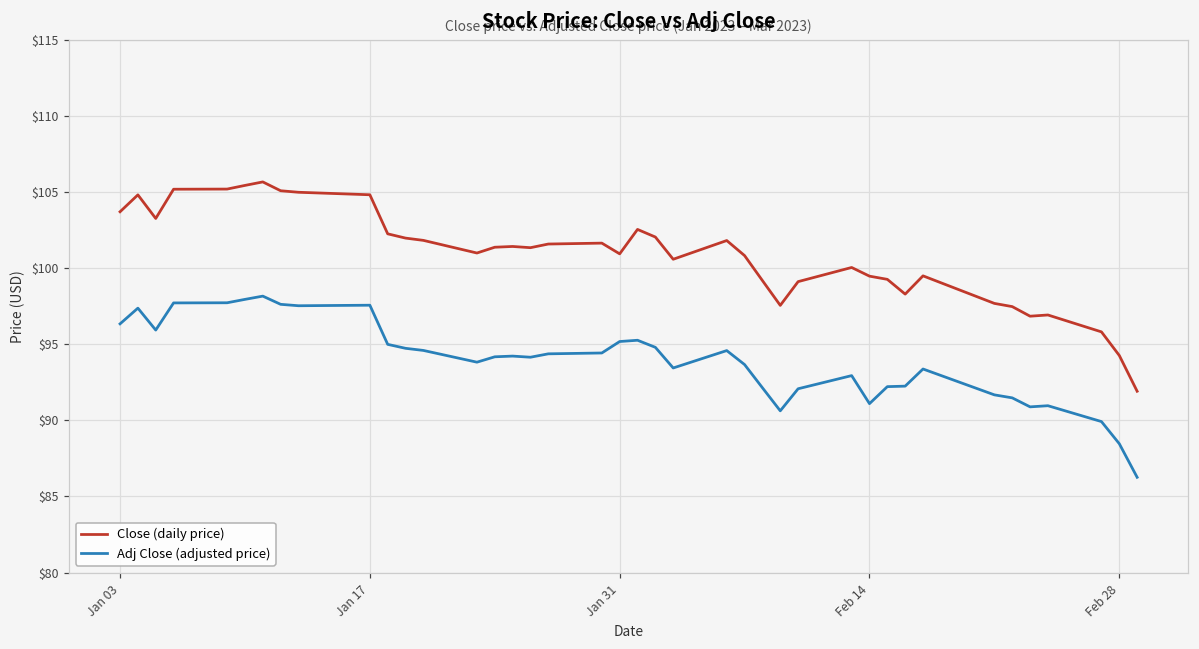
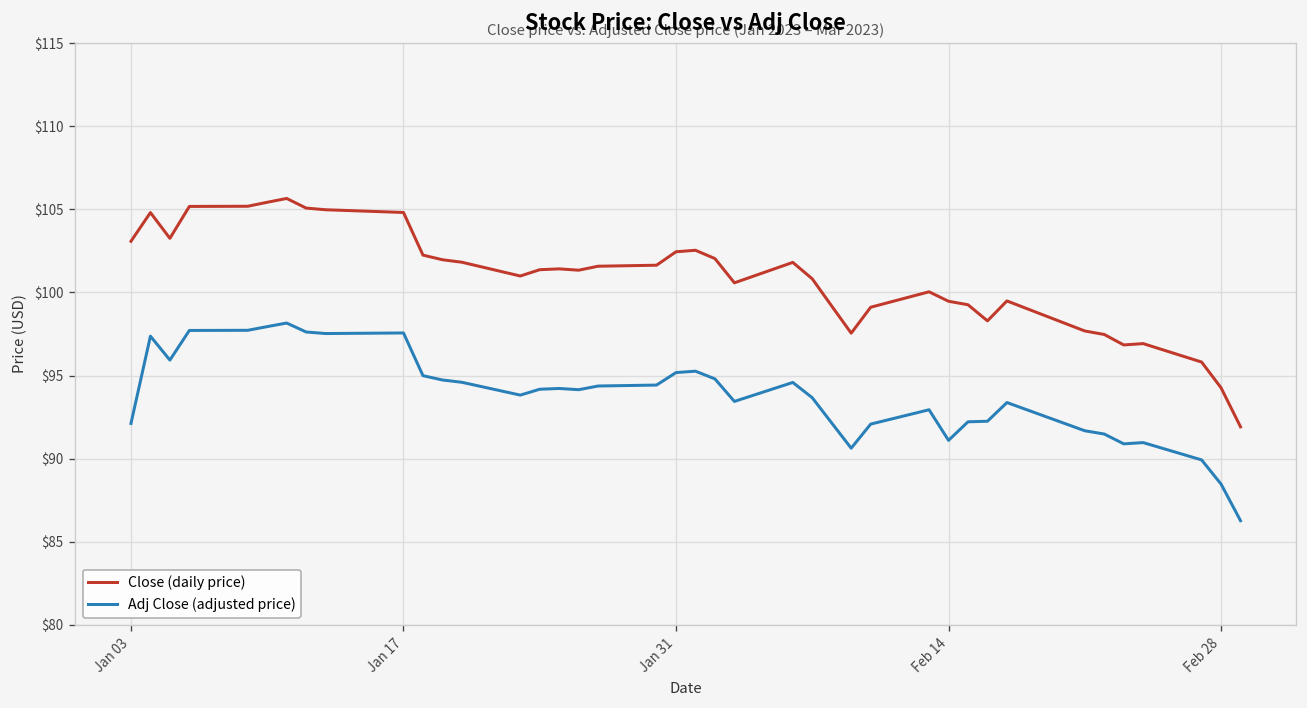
  {
    "Close (daily price)": {
-     "Jan 03": "$103.7",
+     "Jan 03": "$103.1",
      "Jan 17": "$104.8",
-     "Jan 31": "$100.9",
+     "Jan 31": "$102.4",
      "Feb 14": "$99.5",
      "Feb 28": "$94.3"
    },
    "Adj Close (adjusted price)": {
-     "Jan 03": "$96.3",
+     "Jan 03": "$92.1",
      "Jan 17": "$97.6",
      "Jan 31": "$95.2",
      "Feb 14": "$91.1",
      "Feb 28": "$88.5"
    }
  }
